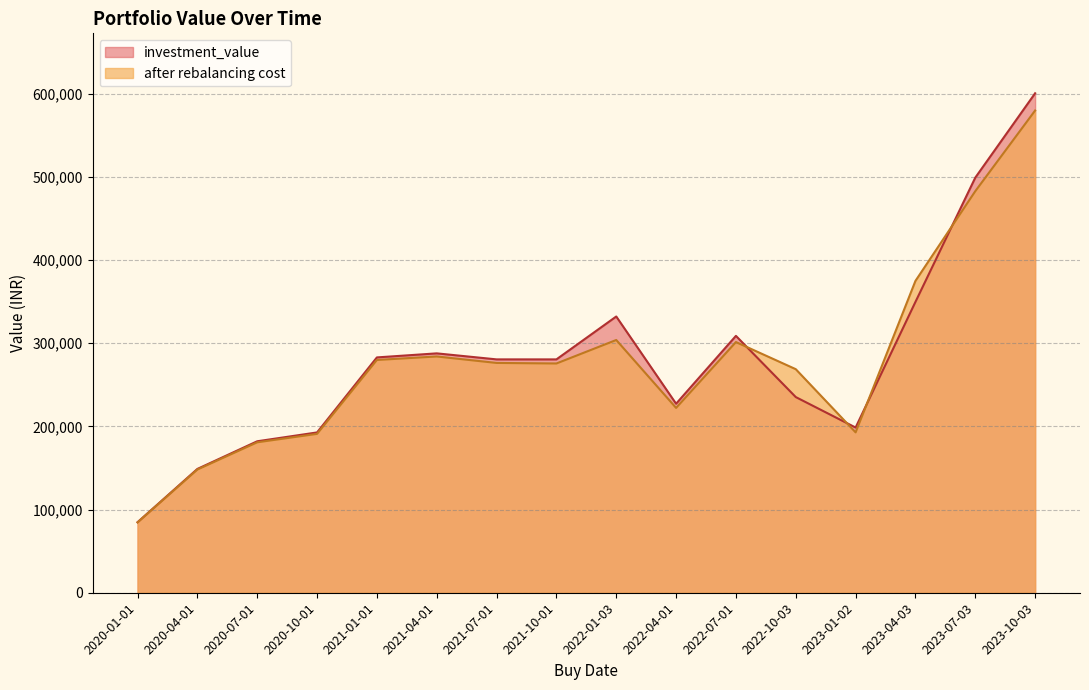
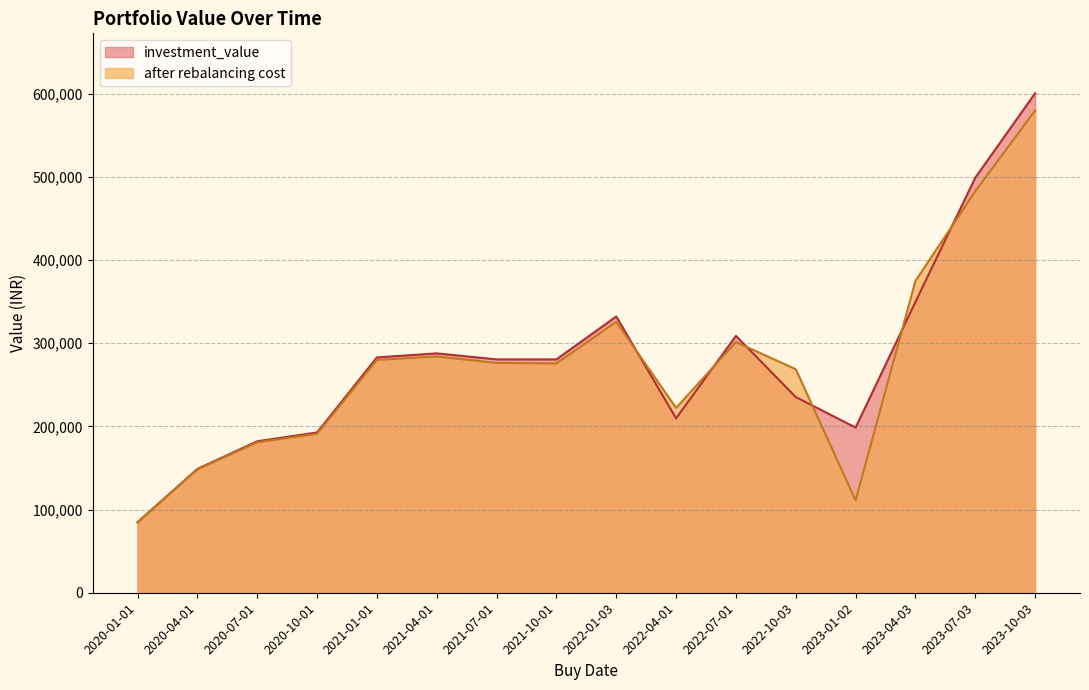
  {
    "investment_value": {
      "2021-01-01": "280,000",
      "2021-04-01": "290,000",
      "2021-07-01": "280,000",
      "2021-10-01": "280,000",
      "2022-01-03": "330,000",
-     "2022-04-01": "230,000",
+     "2022-04-01": "210,000",
      "2022-07-01": "310,000",
      "2022-10-03": "240,000",
      "2023-01-02": "200,000",
      "2023-04-03": "350,000",
      "2023-07-03": "500,000",
      "2023-10-03": "600,000"
    },
    "after rebalancing cost": {
      "2021-01-01": "280,000",
      "2021-04-01": "280,000",
      "2021-07-01": "280,000",
      "2021-10-01": "280,000",
-     "2022-01-03": "300,000",
+     "2022-01-03": "330,000",
      "2022-04-01": "220,000",
      "2022-07-01": "300,000",
      "2022-10-03": "270,000",
-     "2023-01-02": "190,000",
+     "2023-01-02": "110,000",
      "2023-04-03": "370,000",
      "2023-07-03": "480,000",
      "2023-10-03": "580,000"
    }
  }
